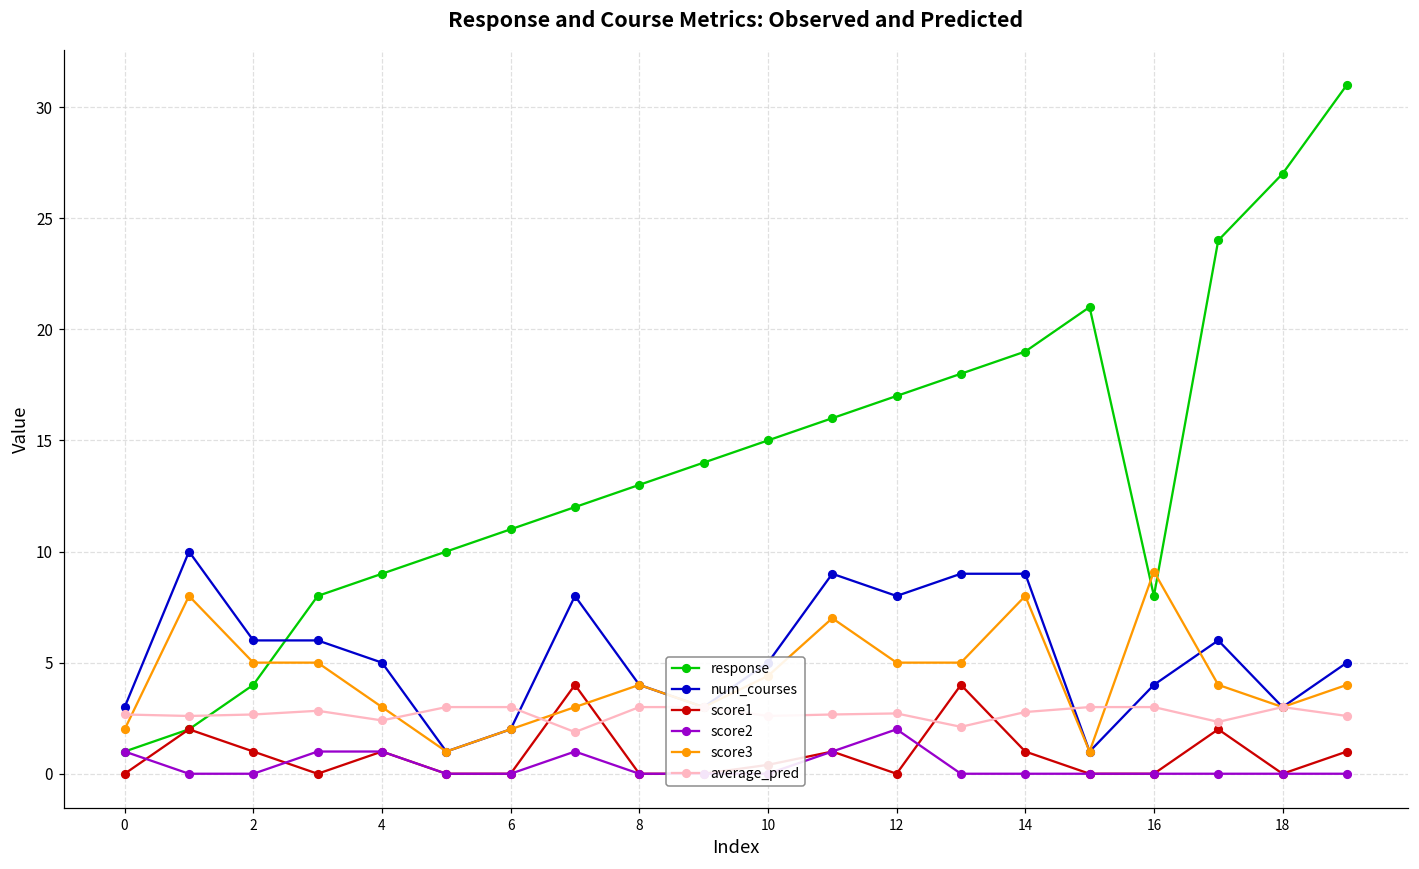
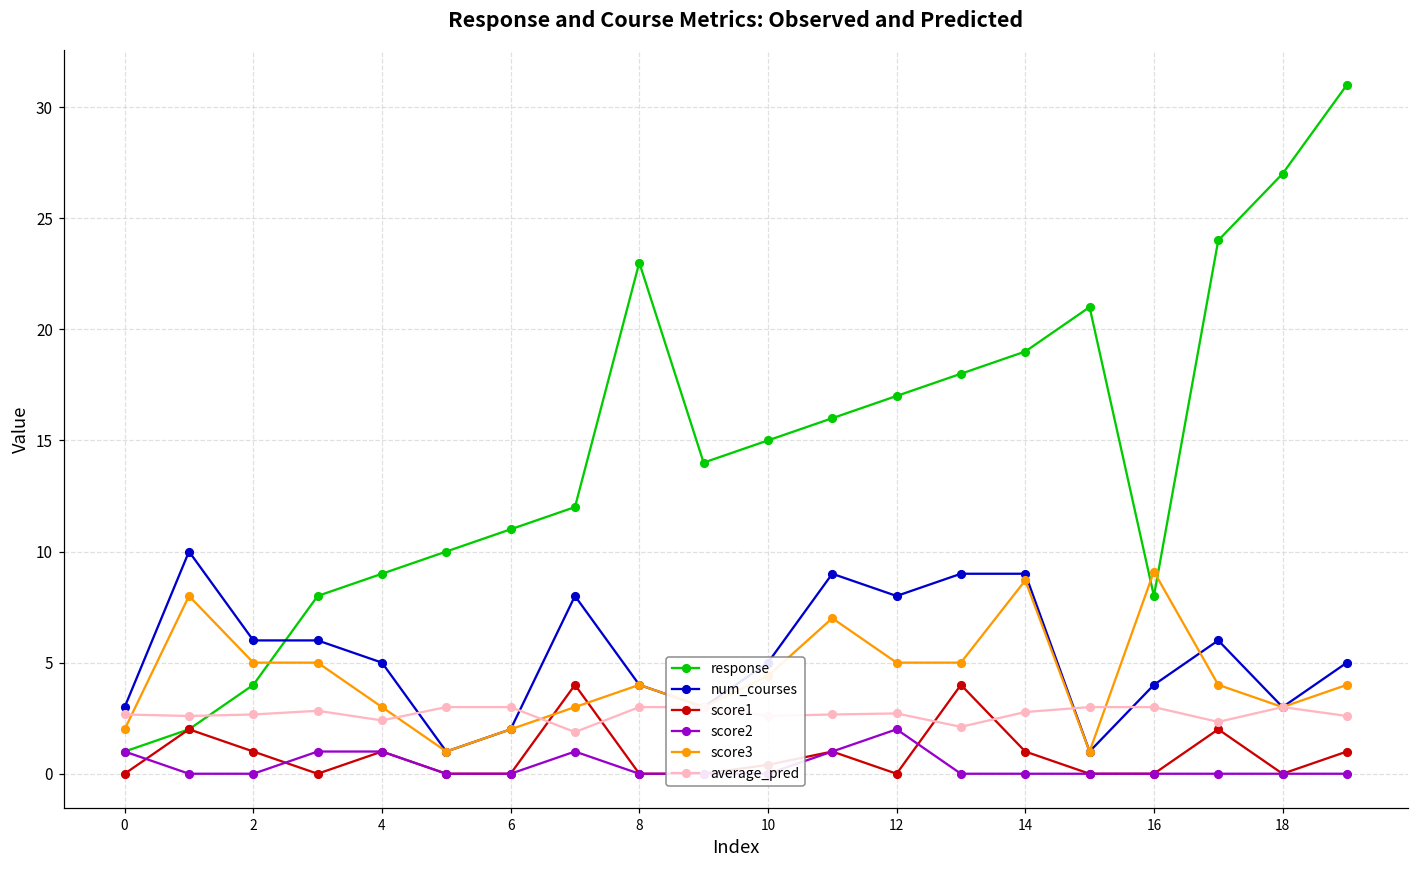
  {
    "response": {
      "2": 4,
      "4": 9,
      "6": 11,
-     "8": 13,
+     "8": 23,
      "10": 15,
      "12": 17,
      "14": 19,
      "16": 8,
      "18": 27
    },
    "num_courses": {
      "0": 3.0,
      "2": 6.0,
      "4": 5.0,
      "12": 8.0,
      "14": 9.0,
      "16": 4.0
    },
    "score1": {
      "0": 0.0,
      "2": 1.0,
      "12": 0.0,
      "14": 1.0
    },
    "score2": {
      "2": 0.0,
      "12": 2.0,
      "14": 0.0
    },
    "score3": {
      "0": 2.0,
      "2": 5.0,
      "4": 3.0,
      "12": 5.0,
-     "14": 8.0,
+     "14": 8.7,
      "16": 9.1
    },
    "average_pred": {
      "0": 2.7,
      "2": 2.7,
      "4": 2.4,
      "6": 3.0,
      "8": 3.0,
      "12": 2.7,
      "14": 2.8,
      "16": 3.0
    }
  }
